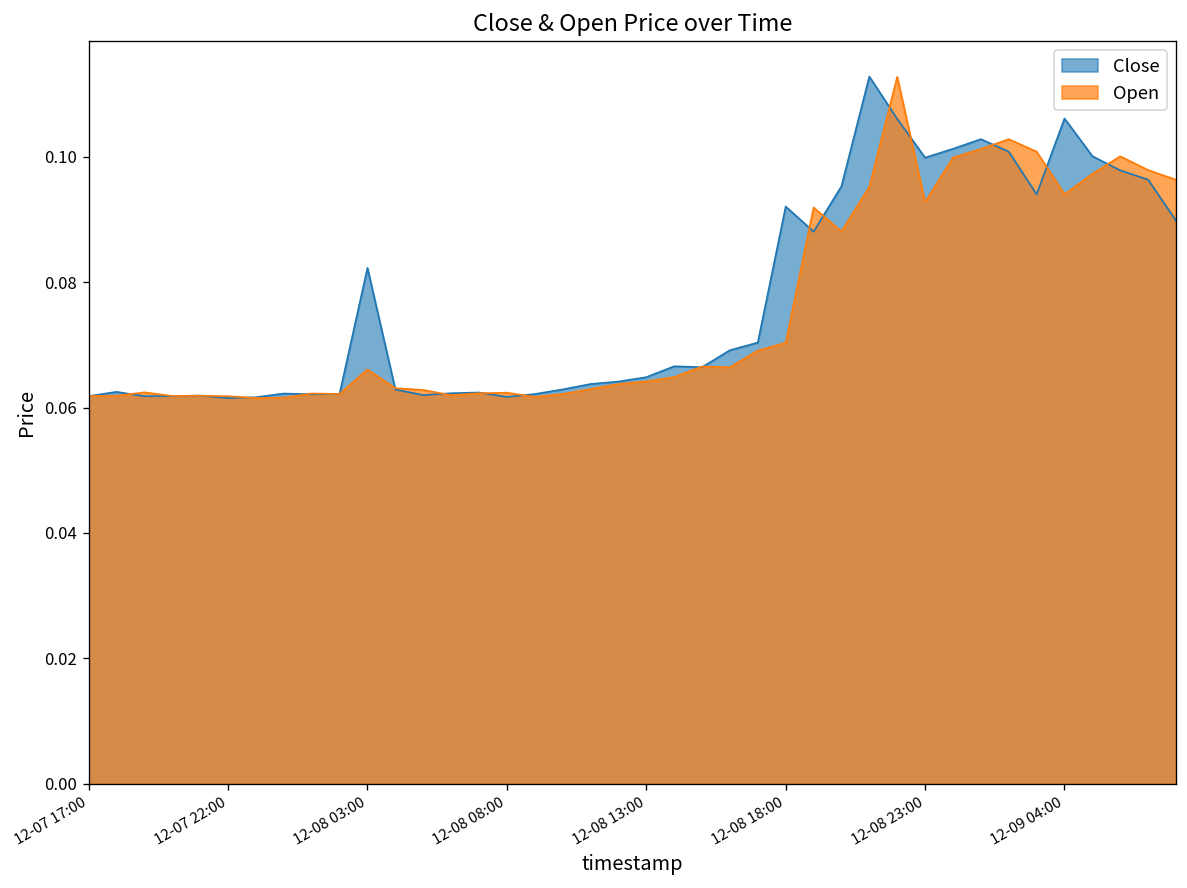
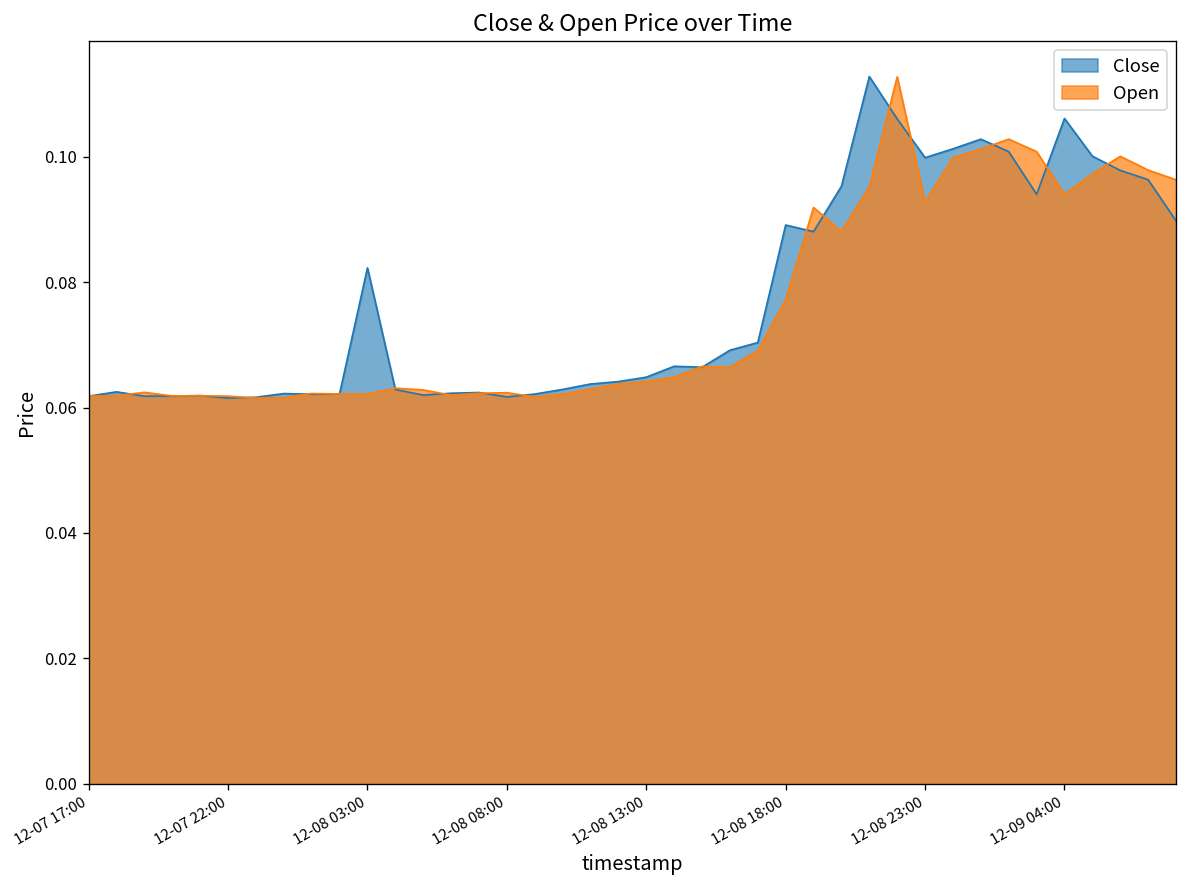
  {
    "Close": {
      "12-08 03:00": 0.082,
      "12-08 08:00": 0.062,
      "12-08 13:00": 0.065,
-     "12-08 18:00": 0.092,
+     "12-08 18:00": 0.089,
      "12-08 23:00": 0.100,
      "12-09 04:00": 0.106
    },
    "Open": {
-     "12-08 03:00": 0.066,
+     "12-08 03:00": 0.062,
      "12-08 08:00": 0.062,
      "12-08 13:00": 0.064,
-     "12-08 18:00": 0.070,
+     "12-08 18:00": 0.077,
      "12-08 23:00": 0.093,
      "12-09 04:00": 0.094
    }
  }
